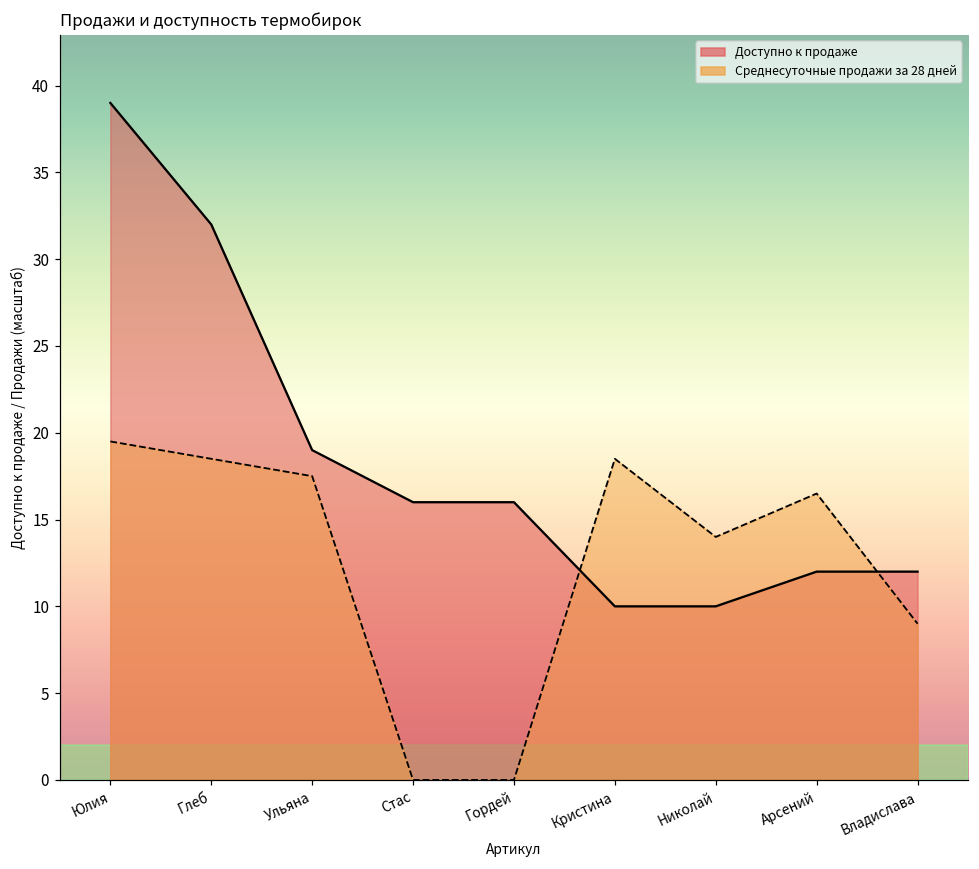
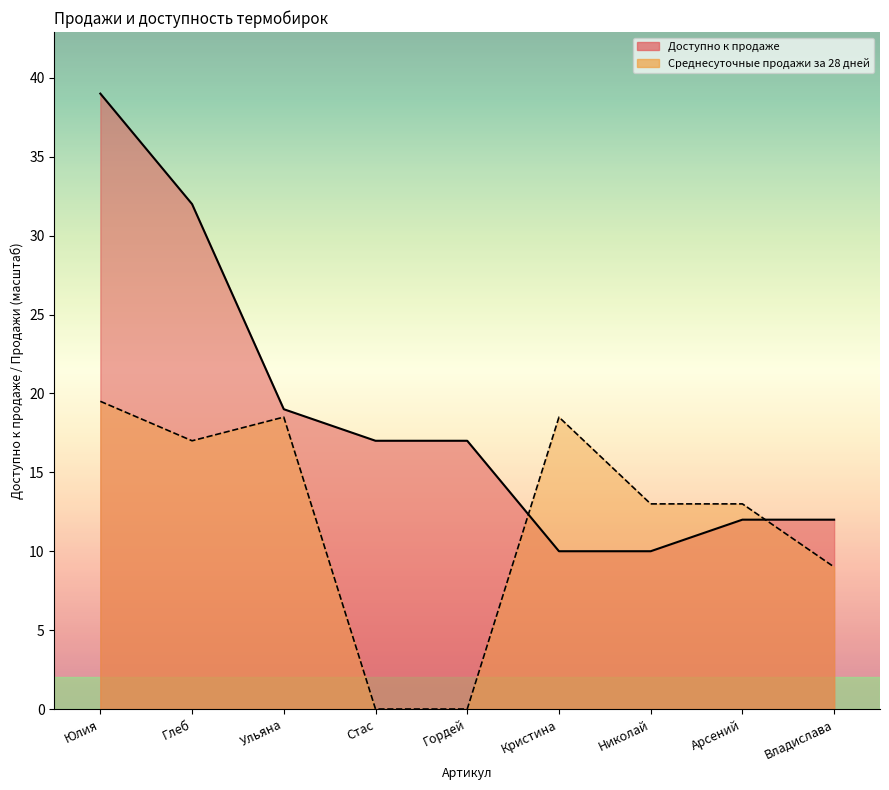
  {
    "Доступно к продаже": {
      "Юлия": 39,
      "Глеб": 32,
      "Ульяна": 19,
-     "Стас": 16,
-     "Гордей": 16,
+     "Стас": 17,
+     "Гордей": 17,
      "Кристина": 10,
      "Николай": 10,
      "Арсений": 12,
      "Владислава": 12
    },
    "Среднесуточные продажи за 28 дней": {
      "Юлия": 19.5,
-     "Глеб": 18.5,
-     "Ульяна": 17.5,
+     "Глеб": 17.0,
+     "Ульяна": 18.5,
      "Кристина": 18.5,
-     "Николай": 14.0,
-     "Арсений": 16.5,
+     "Николай": 13.0,
+     "Арсений": 13.0,
      "Владислава": 9.0
    }
  }
